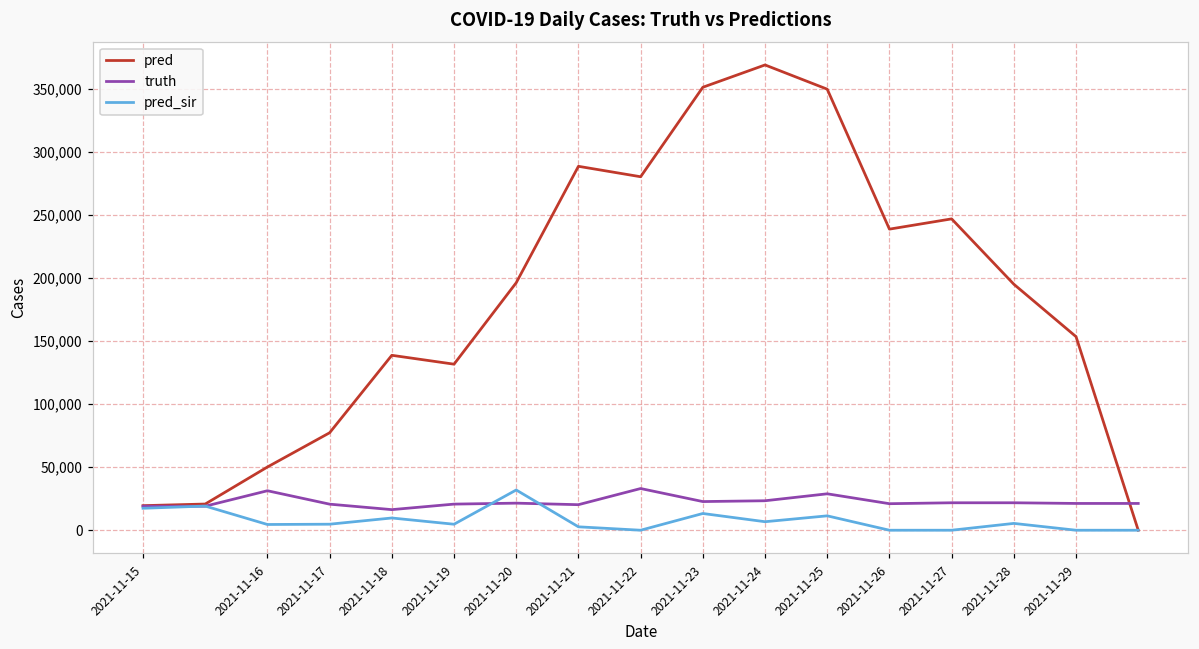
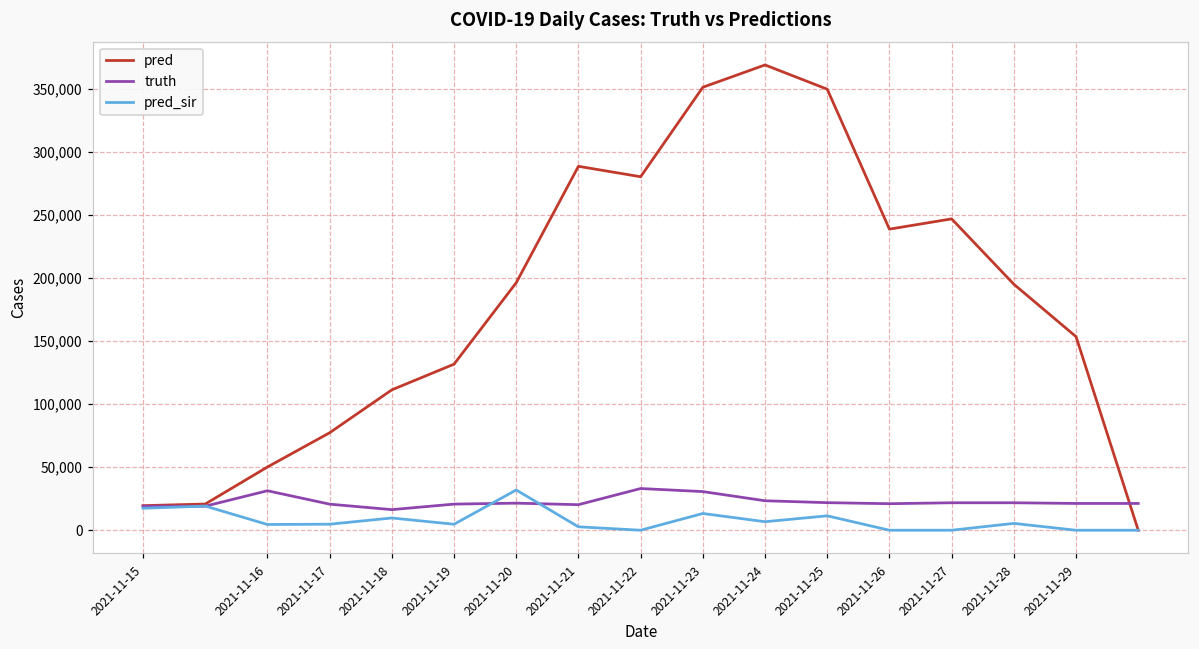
  {
    "pred": {
      "2021-11-16": "50,000",
      "2021-11-17": "77,000",
-     "2021-11-18": "139,000",
+     "2021-11-18": "111,000",
      "2021-11-19": "132,000",
      "2021-11-20": "196,000",
      "2021-11-21": "289,000",
      "2021-11-22": "280,000",
      "2021-11-23": "352,000",
      "2021-11-24": "369,000",
      "2021-11-25": "350,000",
      "2021-11-26": "239,000",
      "2021-11-27": "247,000",
      "2021-11-28": "195,000"
    },
    "truth": {
      "2021-11-16": "31,000",
      "2021-11-17": "21,000",
      "2021-11-18": "16,000",
      "2021-11-19": "21,000",
      "2021-11-20": "21,000",
      "2021-11-21": "20,000",
      "2021-11-22": "33,000",
-     "2021-11-23": "23,000",
+     "2021-11-23": "31,000",
      "2021-11-24": "23,000",
-     "2021-11-25": "29,000",
+     "2021-11-25": "22,000",
      "2021-11-26": "21,000",
      "2021-11-27": "22,000",
      "2021-11-28": "22,000"
    },
    "pred_sir": {
      "2021-11-16": "5,000",
      "2021-11-17": "5,000",
      "2021-11-18": "10,000",
      "2021-11-19": "5,000",
      "2021-11-20": "32,000",
      "2021-11-21": "3,000",
      "2021-11-22": "0",
      "2021-11-23": "13,000",
      "2021-11-24": "7,000",
      "2021-11-25": "11,000",
      "2021-11-26": "0",
      "2021-11-27": "0",
      "2021-11-28": "5,000"
    }
  }
